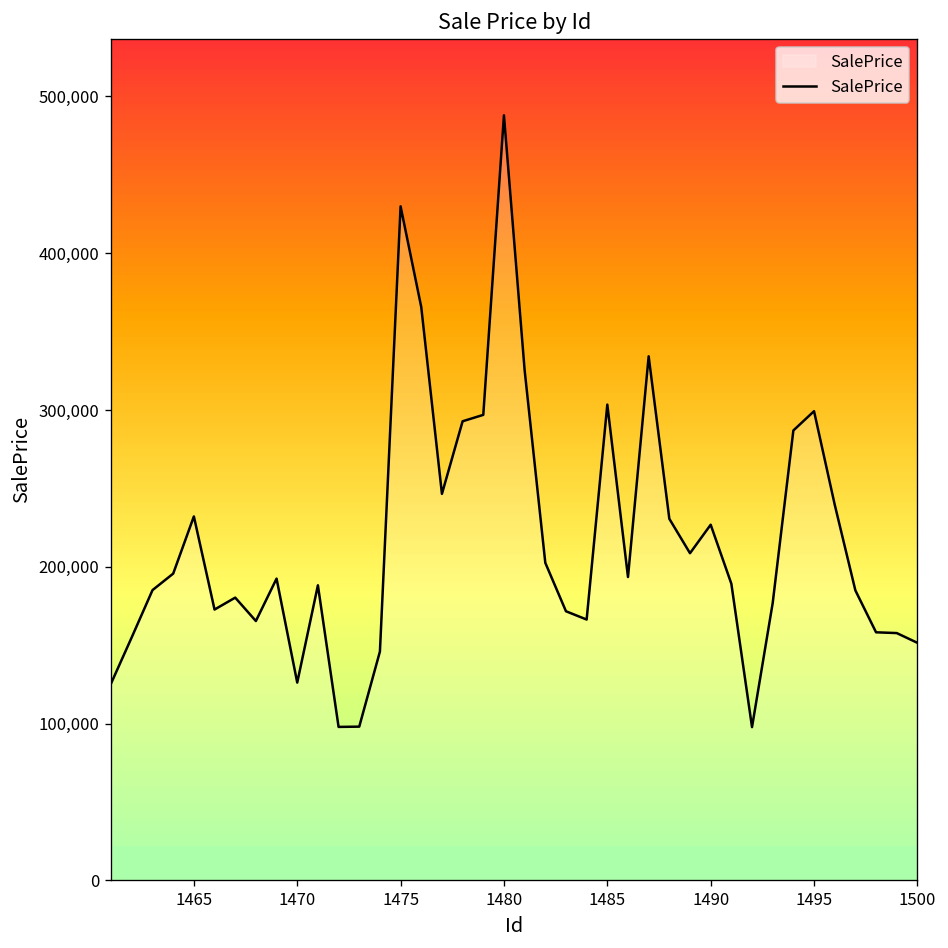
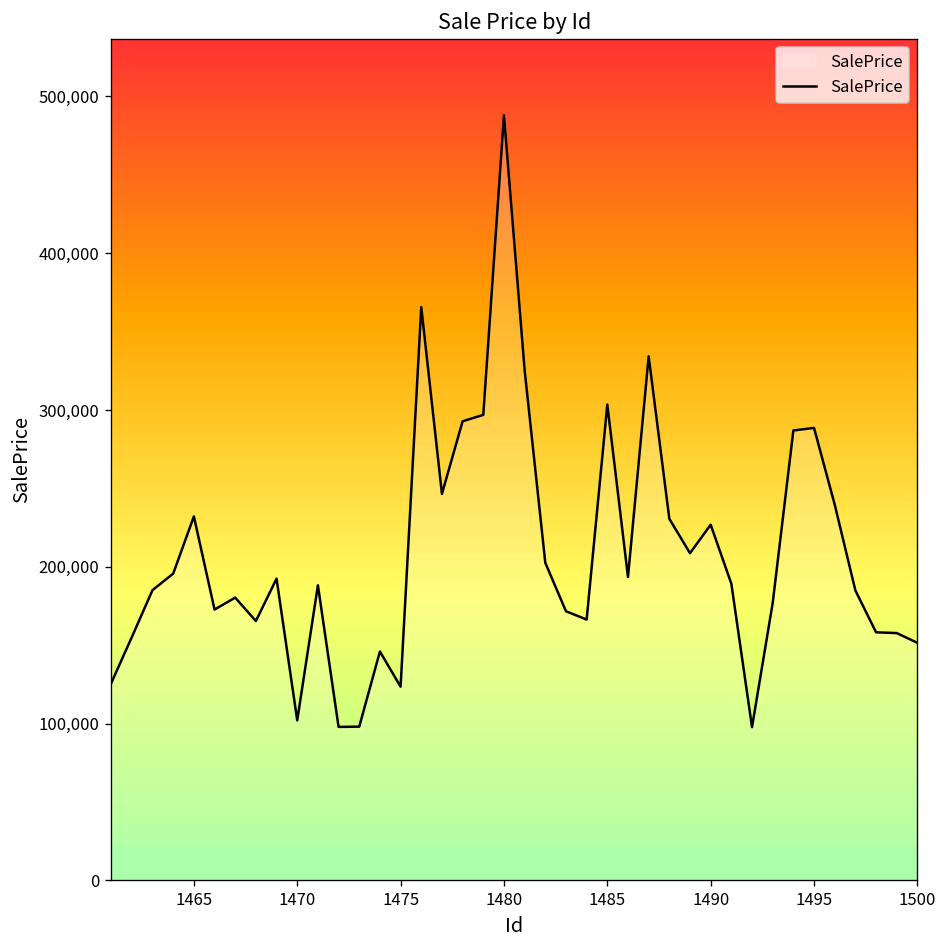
  {
    "1465": "232,000",
-   "1470": "126,000",
-   "1475": "430,000",
+   "1470": "102,000",
+   "1475": "124,000",
    "1480": "488,000",
    "1485": "303,000",
    "1490": "227,000",
-   "1495": "299,000",
+   "1495": "289,000",
    "1500": "152,000"
  }
